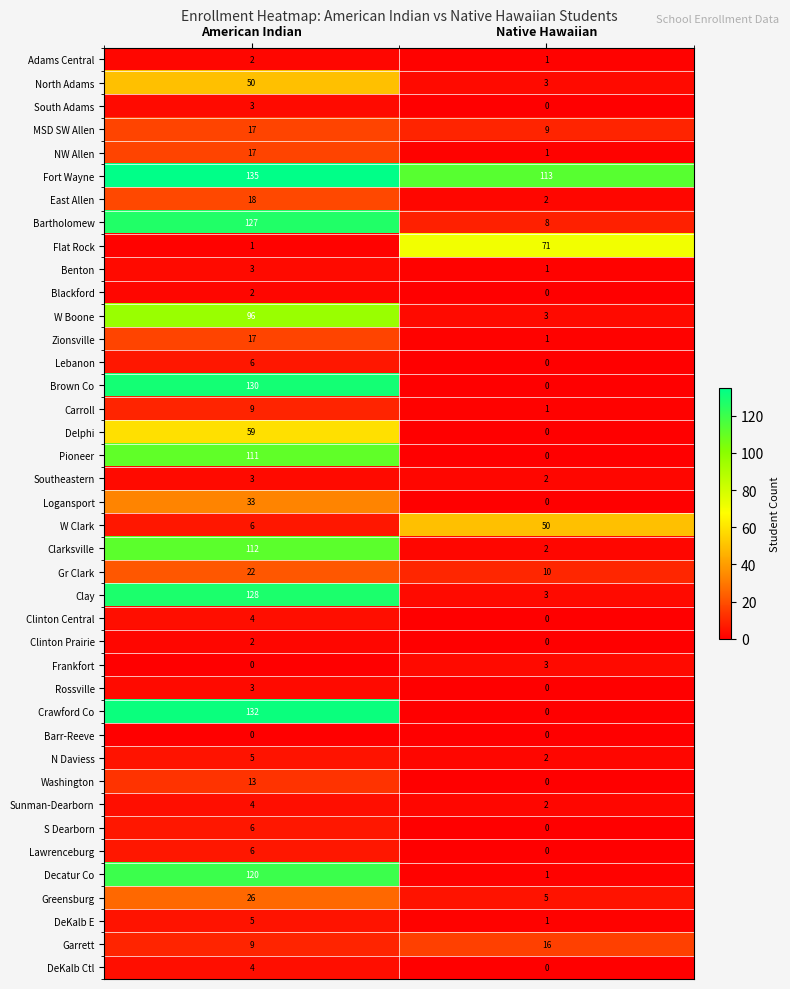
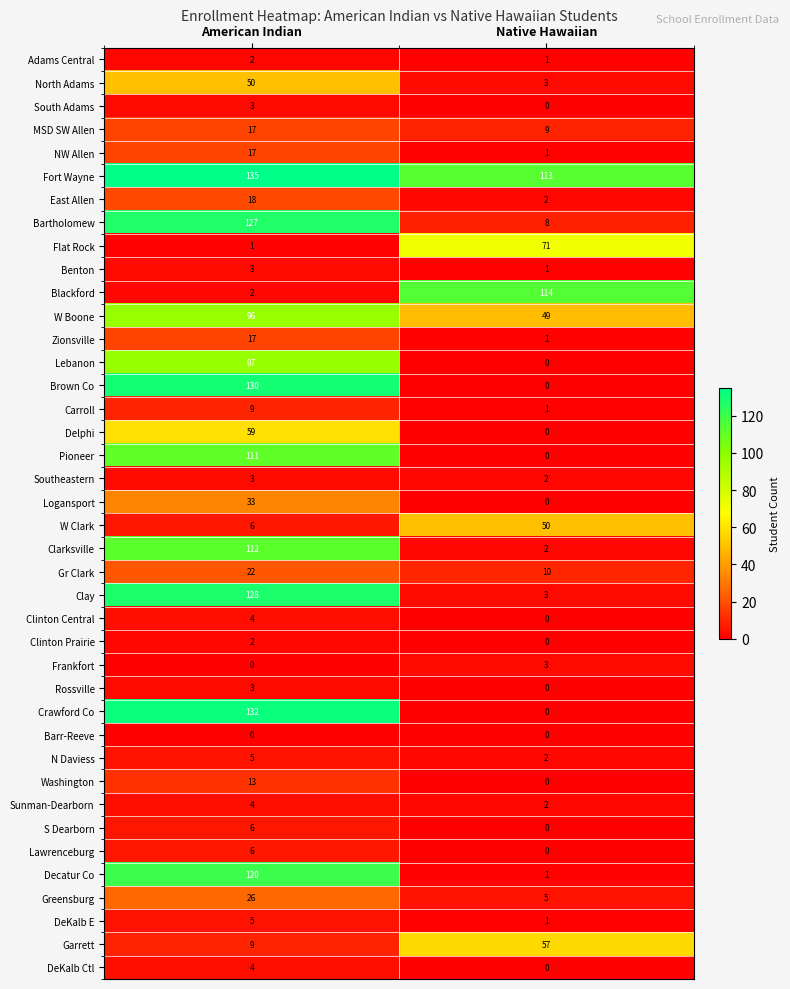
  {
    "Adams Central": {
      "American Indian": 2,
      "Native Hawaiian": 1
    },
    "North Adams": {
      "American Indian": 50,
      "Native Hawaiian": 3
    },
    "South Adams": {
      "American Indian": 3,
      "Native Hawaiian": 0
    },
    "MSD SW Allen": {
      "American Indian": 17,
      "Native Hawaiian": 9
    },
    "NW Allen": {
      "American Indian": 17,
      "Native Hawaiian": 1
    },
    "Fort Wayne": {
      "American Indian": 135,
      "Native Hawaiian": 113
    },
    "East Allen": {
      "American Indian": 18,
      "Native Hawaiian": 2
    },
    "Bartholomew": {
      "American Indian": 127,
      "Native Hawaiian": 8
    },
    "Flat Rock": {
      "American Indian": 1,
      "Native Hawaiian": 71
    },
    "Benton": {
      "American Indian": 3,
      "Native Hawaiian": 1
    },
    "Blackford": {
      "American Indian": 2,
-     "Native Hawaiian": 0
+     "Native Hawaiian": 114
    },
    "W Boone": {
      "American Indian": 96,
-     "Native Hawaiian": 3
+     "Native Hawaiian": 49
    },
    "Zionsville": {
      "American Indian": 17,
      "Native Hawaiian": 1
    },
    "Lebanon": {
-     "American Indian": 6,
+     "American Indian": 97,
      "Native Hawaiian": 0
    },
    "Brown Co": {
      "American Indian": 130,
      "Native Hawaiian": 0
    },
    "Carroll": {
      "American Indian": 9,
      "Native Hawaiian": 1
    },
    "Delphi": {
      "American Indian": 59,
      "Native Hawaiian": 0
    },
    "Pioneer": {
      "American Indian": 111,
      "Native Hawaiian": 0
    },
    "Southeastern": {
      "American Indian": 3,
      "Native Hawaiian": 2
    },
    "Logansport": {
      "American Indian": 33,
      "Native Hawaiian": 0
    },
    "W Clark": {
      "American Indian": 6,
      "Native Hawaiian": 50
    },
    "Clarksville": {
      "American Indian": 112,
      "Native Hawaiian": 2
    },
    "Gr Clark": {
      "American Indian": 22,
      "Native Hawaiian": 10
    },
    "Clay": {
      "American Indian": 128,
      "Native Hawaiian": 3
    },
    "Clinton Central": {
      "American Indian": 4,
      "Native Hawaiian": 0
    },
    "Clinton Prairie": {
      "American Indian": 2,
      "Native Hawaiian": 0
    },
    "Frankfort": {
      "American Indian": 0,
      "Native Hawaiian": 3
    },
    "Rossville": {
      "American Indian": 3,
      "Native Hawaiian": 0
    },
    "Crawford Co": {
      "American Indian": 132,
      "Native Hawaiian": 0
    },
    "Barr-Reeve": {
      "American Indian": 0,
      "Native Hawaiian": 0
    },
    "N Daviess": {
      "American Indian": 5,
      "Native Hawaiian": 2
    },
    "Washington": {
      "American Indian": 13,
      "Native Hawaiian": 0
    },
    "Sunman-Dearborn": {
      "American Indian": 4,
      "Native Hawaiian": 2
    },
    "S Dearborn": {
      "American Indian": 6,
      "Native Hawaiian": 0
    },
    "Lawrenceburg": {
      "American Indian": 6,
      "Native Hawaiian": 0
    },
    "Decatur Co": {
      "American Indian": 120,
      "Native Hawaiian": 1
    },
    "Greensburg": {
      "American Indian": 26,
      "Native Hawaiian": 5
    },
    "DeKalb E": {
      "American Indian": 5,
      "Native Hawaiian": 1
    },
    "Garrett": {
      "American Indian": 9,
-     "Native Hawaiian": 16
+     "Native Hawaiian": 57
    },
    "DeKalb Ctl": {
      "American Indian": 4,
      "Native Hawaiian": 0
    }
  }
